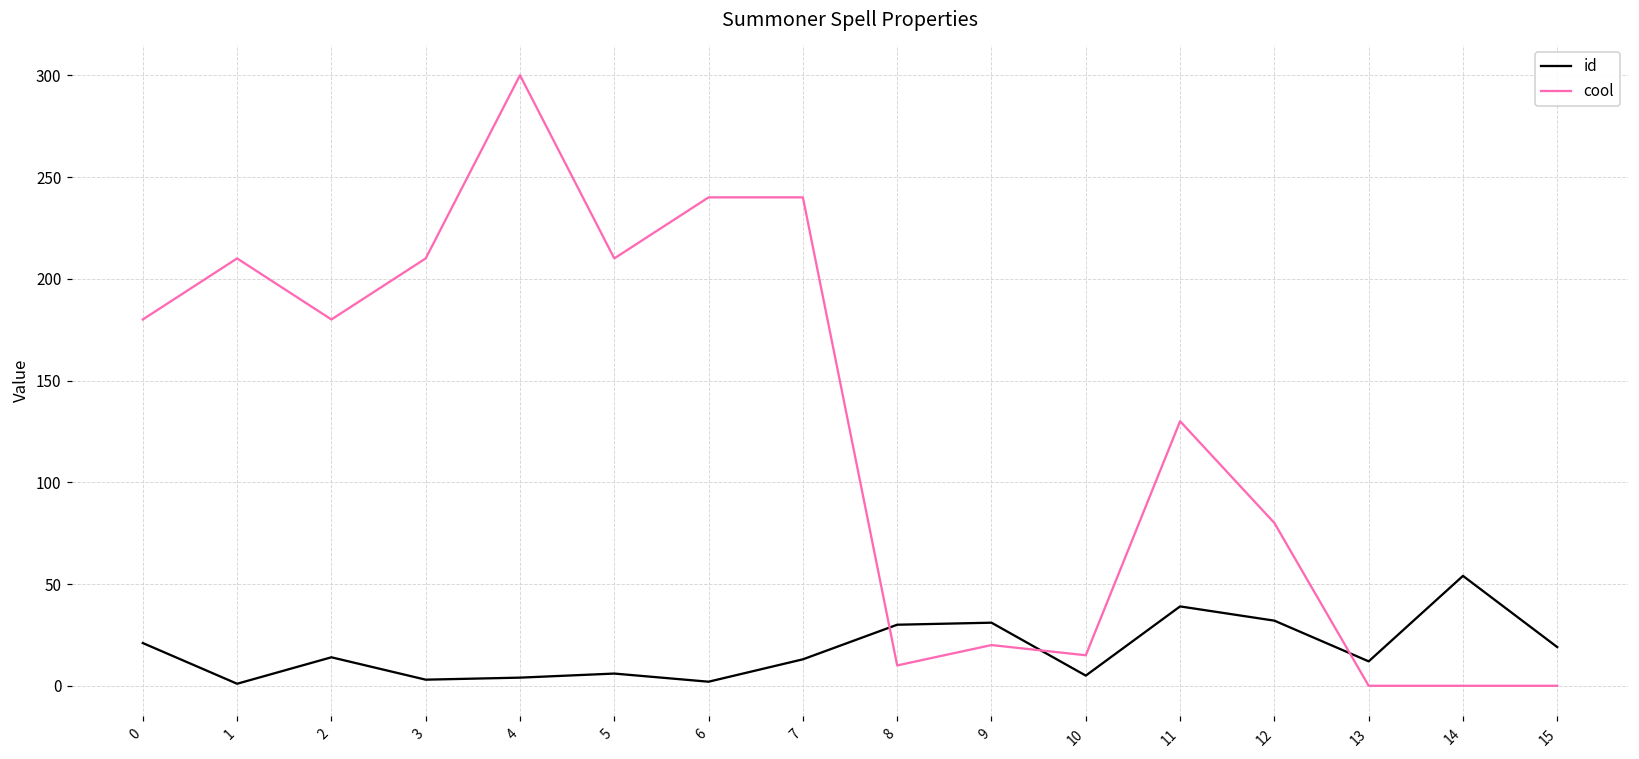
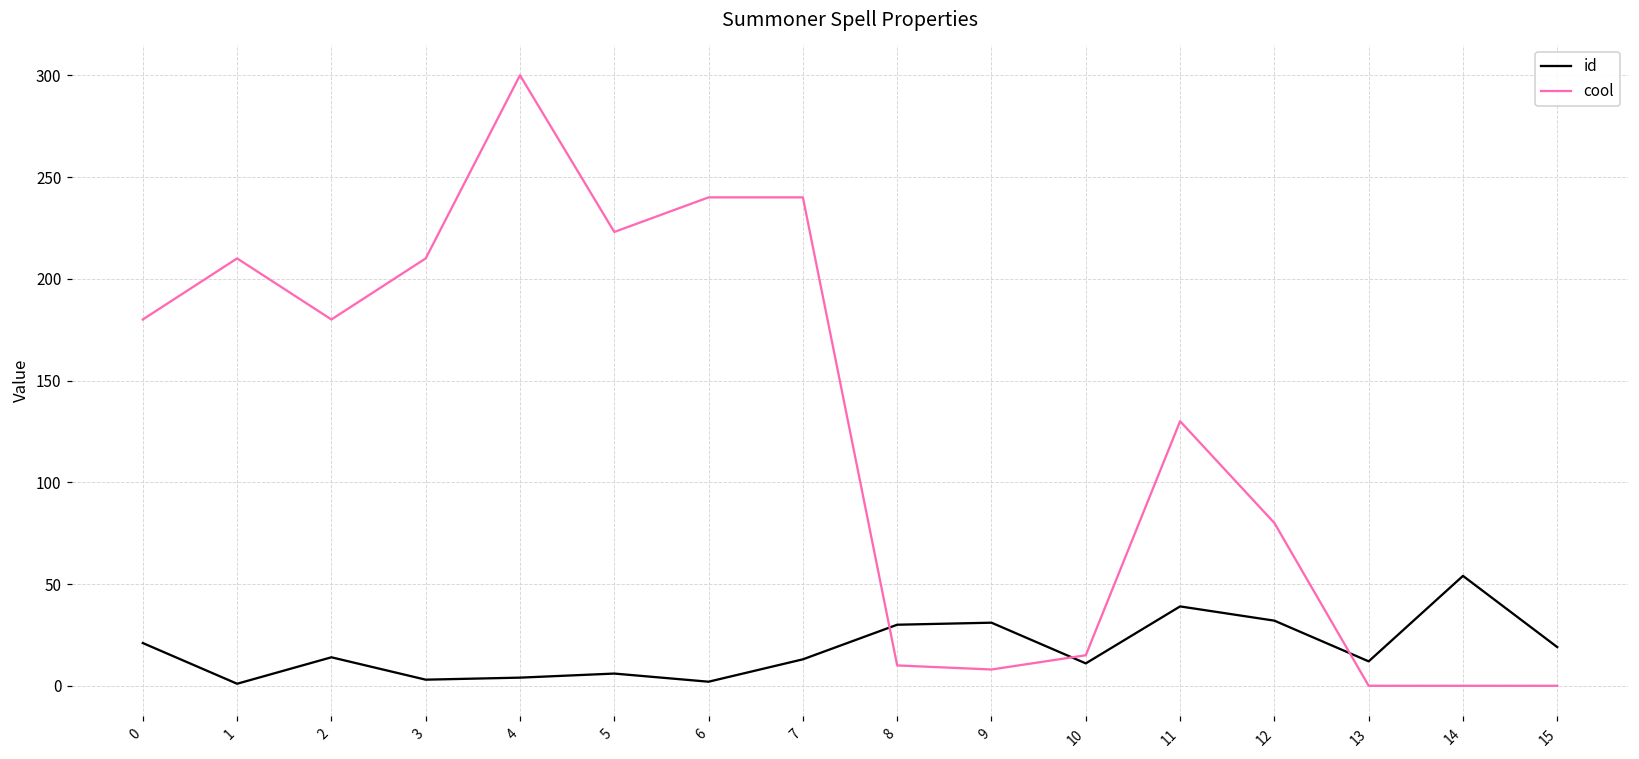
  {
    "id": {
      "0": 21,
      "1": 1,
      "2": 14,
      "3": 3,
      "4": 4,
      "5": 6,
      "6": 2,
      "7": 13,
      "8": 30,
      "9": 31,
-     "10": 5,
+     "10": 11,
      "11": 39,
      "12": 32,
      "13": 12,
      "14": 54,
      "15": 19
    },
    "cool": {
      "0": 180,
      "1": 210,
      "2": 180,
      "3": 210,
      "4": 300,
-     "5": 210,
+     "5": 223,
      "6": 240,
      "7": 240,
      "8": 10,
-     "9": 20,
+     "9": 8,
      "10": 15,
      "11": 130,
      "12": 80,
      "13": 0,
      "14": 0,
      "15": 0
    }
  }
